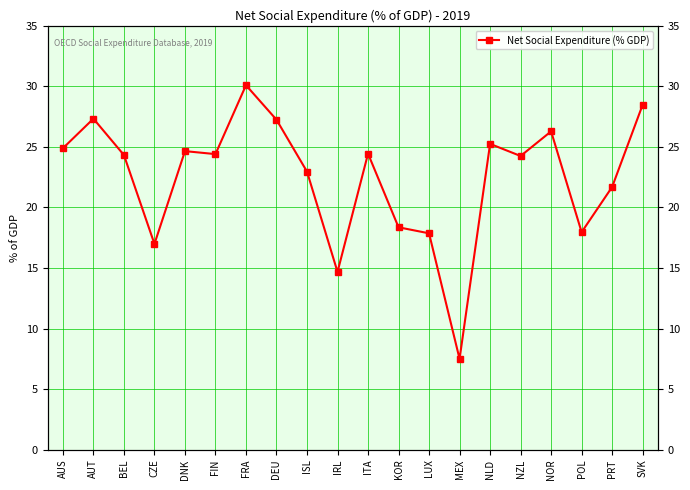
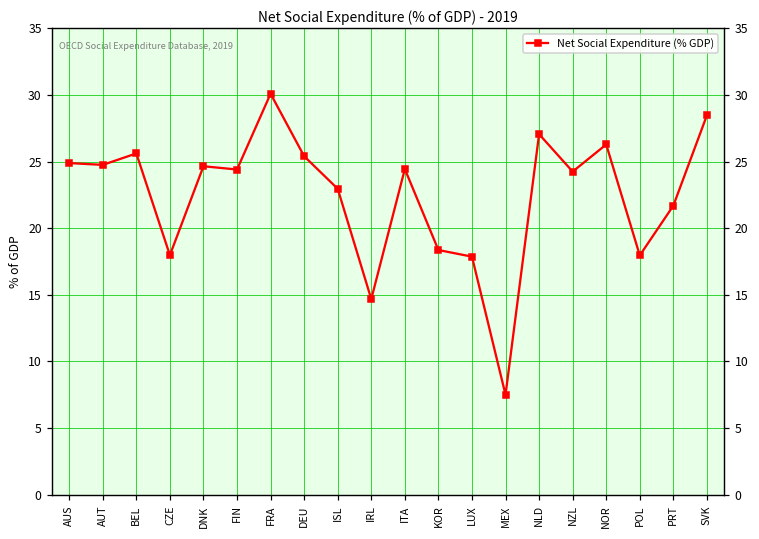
  {
    "AUS": 24.9,
-   "AUT": 27.3,
-   "BEL": 24.3,
-   "CZE": 17.0,
+   "AUT": 24.8,
+   "BEL": 25.6,
+   "CZE": 18.0,
    "DNK": 24.7,
    "FIN": 24.4,
    "FRA": 30.1,
-   "DEU": 27.2,
+   "DEU": 25.4,
    "ISL": 23.0,
    "IRL": 14.7,
    "ITA": 24.4,
    "KOR": 18.4,
    "LUX": 17.9,
    "MEX": 7.5,
-   "NLD": 25.3,
+   "NLD": 27.1,
    "NZL": 24.3,
    "NOR": 26.3,
    "POL": 18.0,
    "PRT": 21.7,
    "SVK": 28.5
  }
